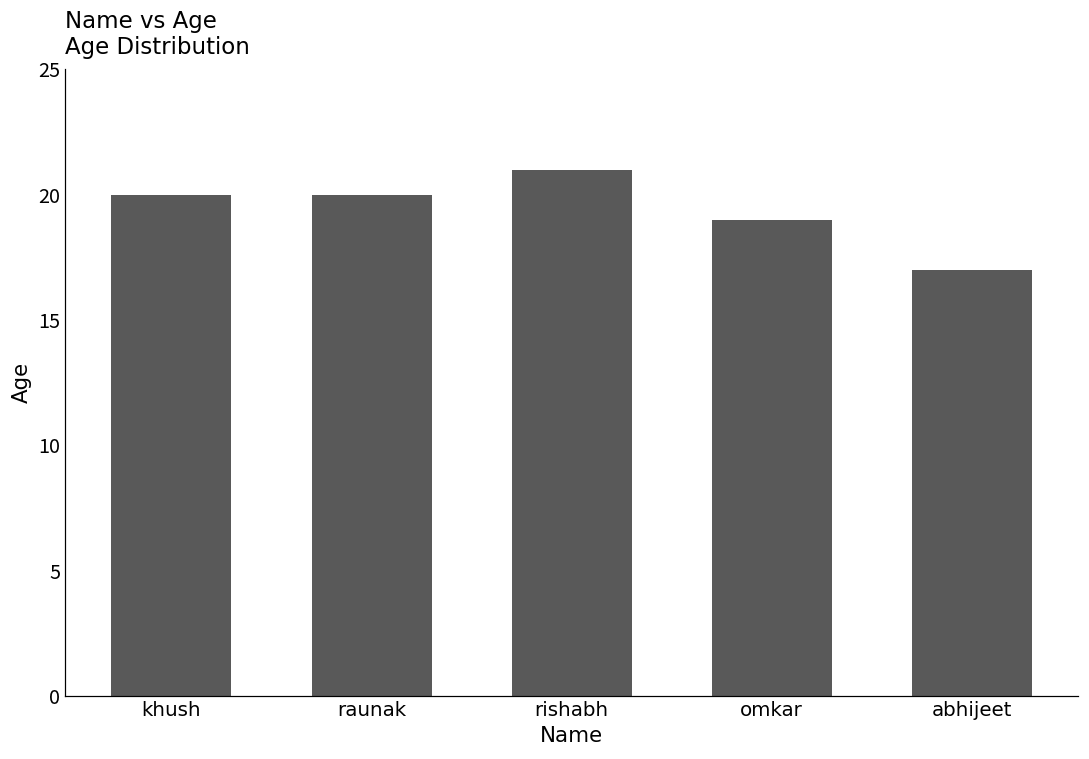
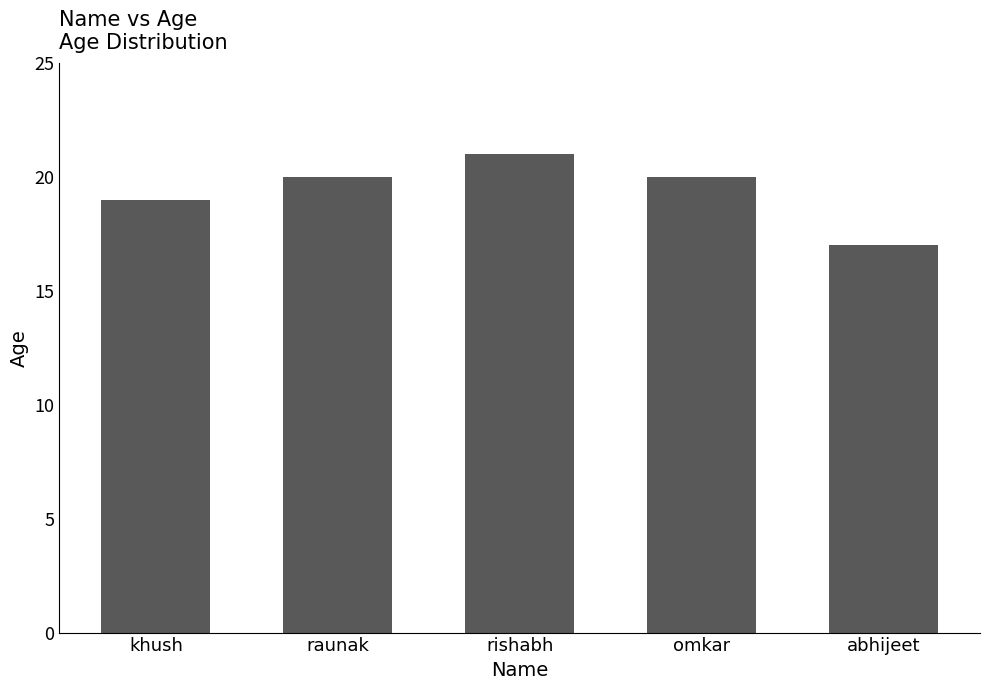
  {
-   "khush": 20,
+   "khush": 19,
    "raunak": 20,
    "rishabh": 21,
-   "omkar": 19,
+   "omkar": 20,
    "abhijeet": 17
  }
